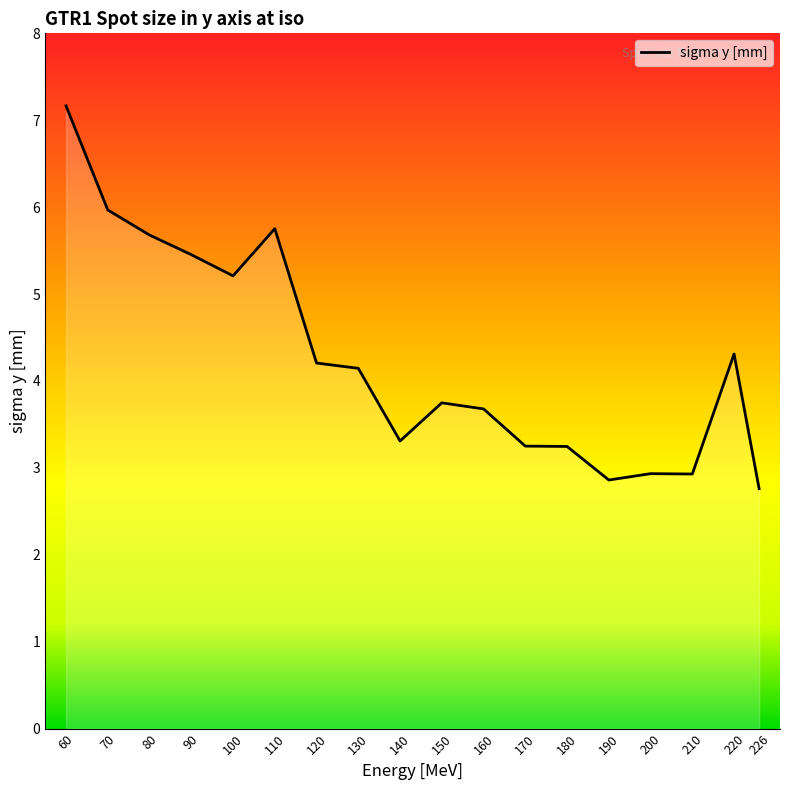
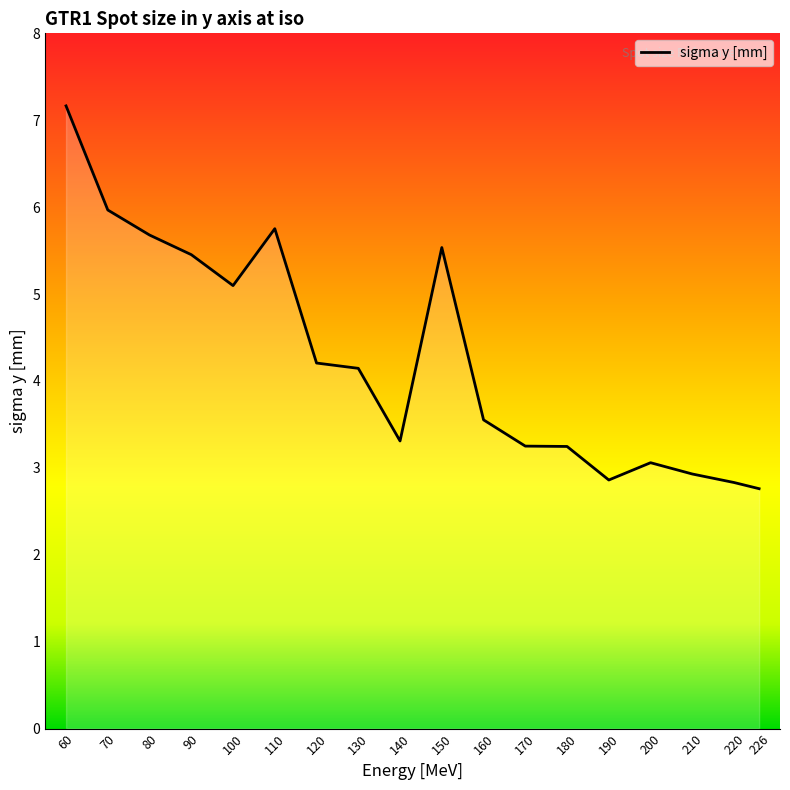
  {
    "60": 7.2,
    "70": 6.0,
    "80": 5.7,
    "90": 5.5,
-   "100": 5.2,
+   "100": 5.1,
    "110": 5.8,
    "120": 4.2,
    "130": 4.1,
    "140": 3.3,
-   "150": 3.7,
-   "160": 3.7,
+   "150": 5.5,
+   "160": 3.6,
    "170": 3.3,
    "180": 3.2,
    "190": 2.9,
-   "200": 2.9,
+   "200": 3.1,
    "210": 2.9,
-   "220": 4.3,
+   "220": 2.8,
    "226": 2.8
  }
